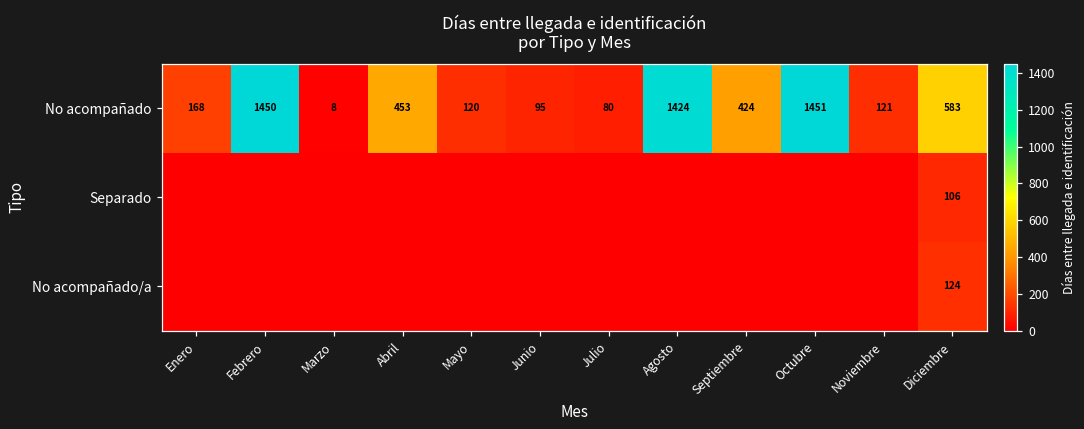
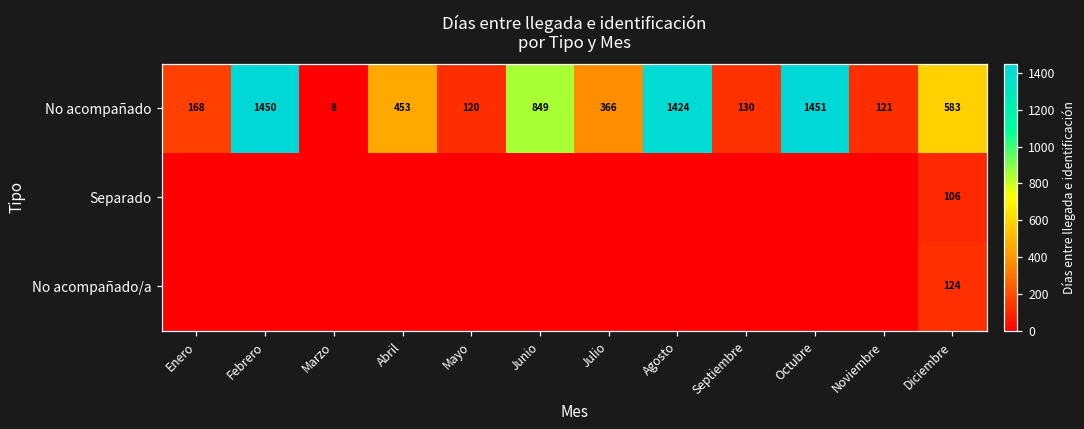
  {
    "No acompañado": {
      "Enero": 168,
      "Febrero": 1450,
      "Marzo": 8,
      "Abril": 453,
      "Mayo": 120,
-     "Junio": 95,
-     "Julio": 80,
+     "Junio": 849,
+     "Julio": 366,
      "Agosto": 1424,
-     "Septiembre": 424,
+     "Septiembre": 130,
      "Octubre": 1451,
      "Noviembre": 121,
      "Diciembre": 583
    },
    "Separado": {
      "Diciembre": 106
    },
    "No acompañado/a": {
      "Diciembre": 124
    }
  }
